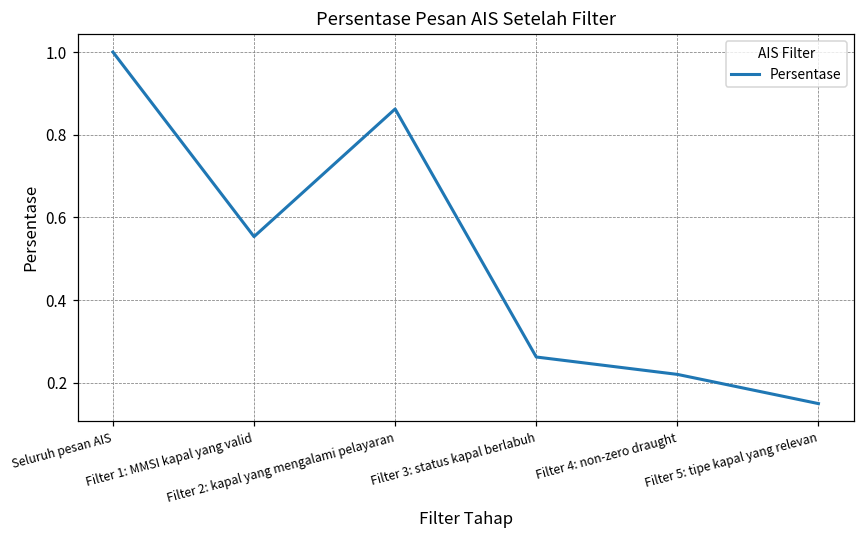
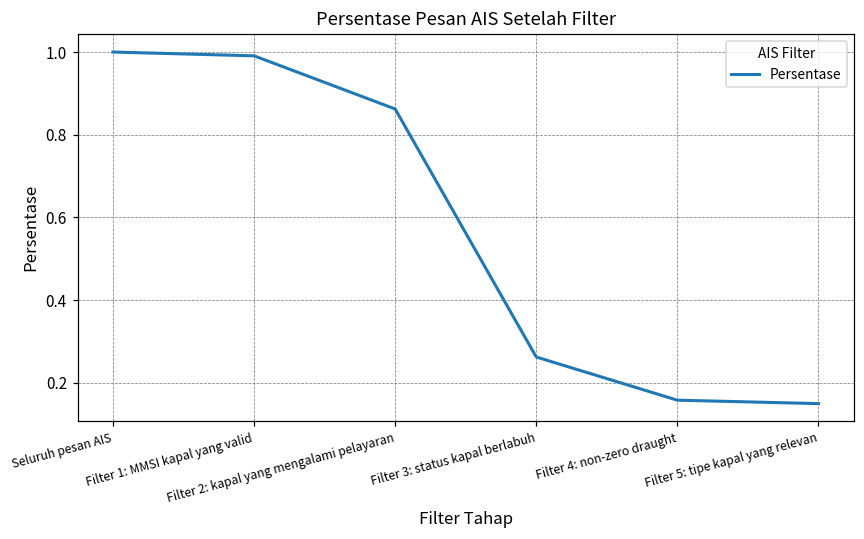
  {
    "Seluruh pesan AIS": 1.00,
-   "Filter 1: MMSI kapal yang valid": 0.55,
+   "Filter 1: MMSI kapal yang valid": 0.99,
    "Filter 2: kapal yang mengalami pelayaran": 0.86,
    "Filter 3: status kapal berlabuh": 0.26,
-   "Filter 4: non-zero draught": 0.22,
+   "Filter 4: non-zero draught": 0.16,
    "Filter 5: tipe kapal yang relevan": 0.15
  }
